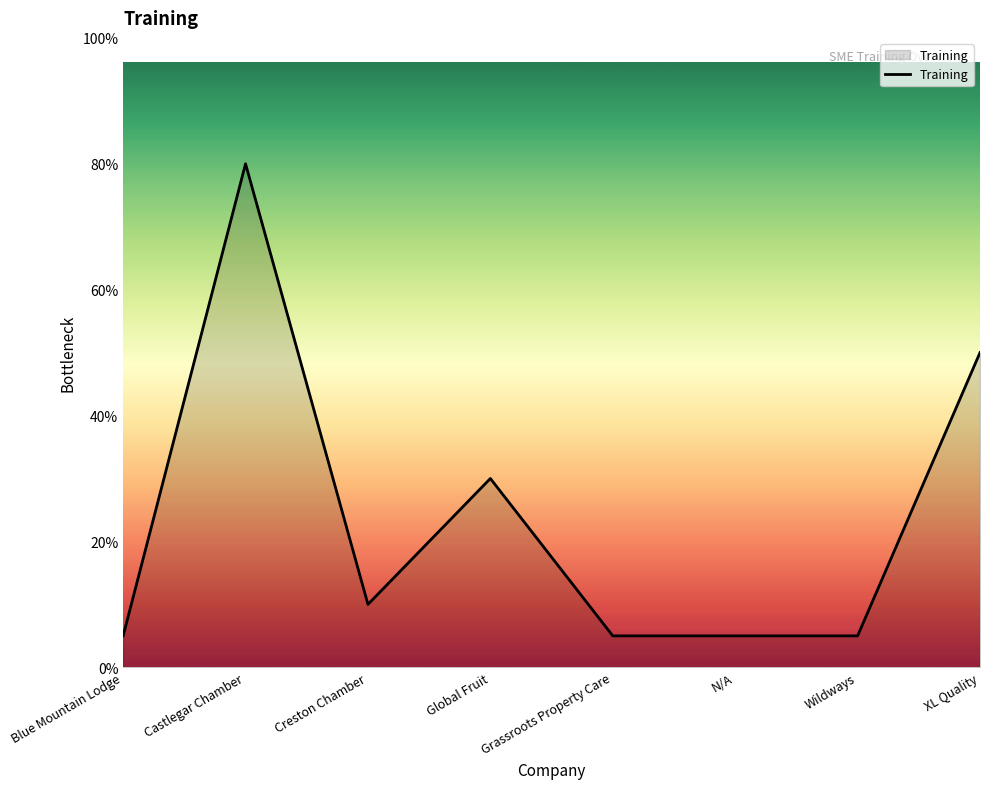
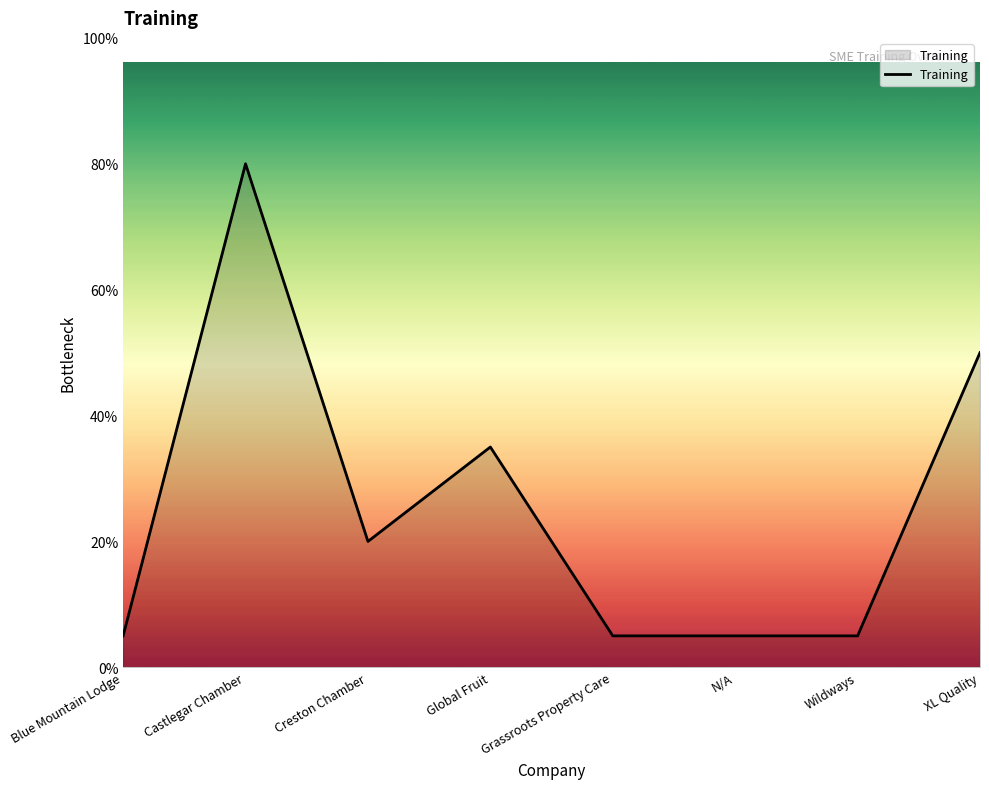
  {
    "Blue Mountain Lodge": "5%",
    "Castlegar Chamber": "80%",
-   "Creston Chamber": "10%",
-   "Global Fruit": "30%",
+   "Creston Chamber": "20%",
+   "Global Fruit": "35%",
    "Grassroots Property Care": "5%",
    "N/A": "5%",
    "Wildways": "5%",
    "XL Quality": "50%"
  }
